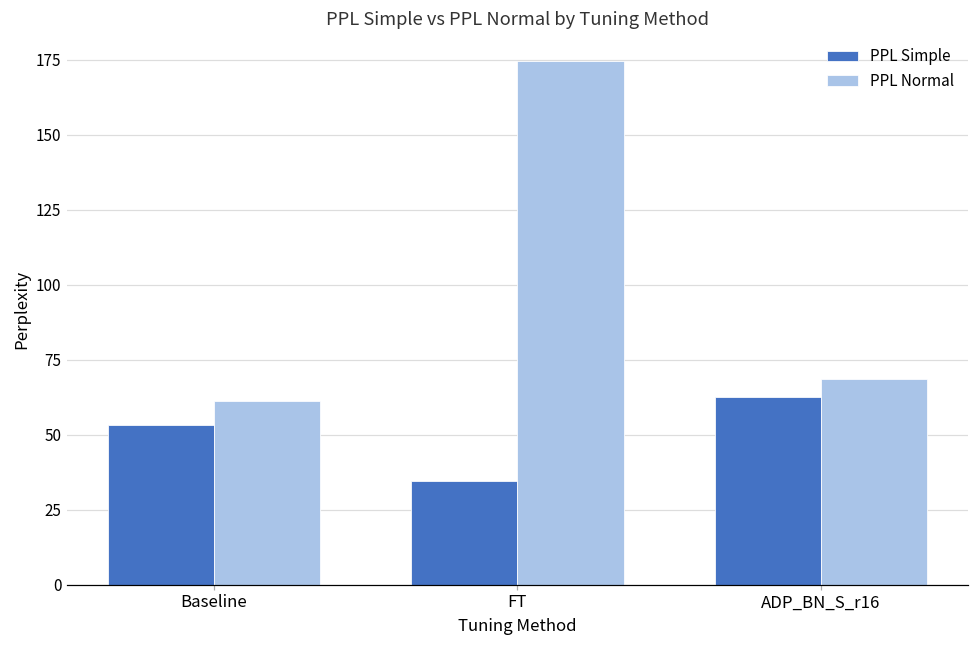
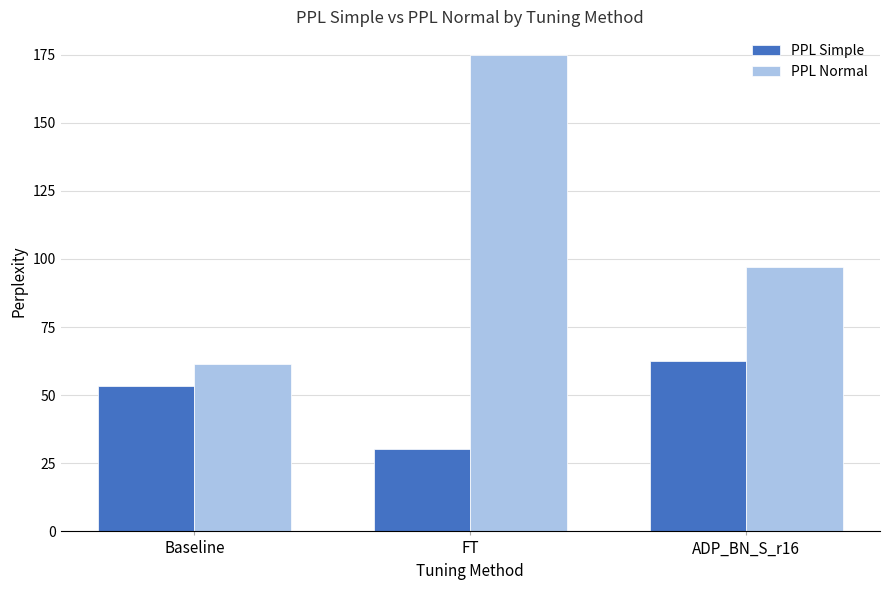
  {
    "PPL Simple": {
      "Baseline": 53,
-     "FT": 35,
+     "FT": 30,
      "ADP_BN_S_r16": 62
    },
    "PPL Normal": {
      "Baseline": 61,
      "FT": 175,
-     "ADP_BN_S_r16": 69
+     "ADP_BN_S_r16": 97
    }
  }
